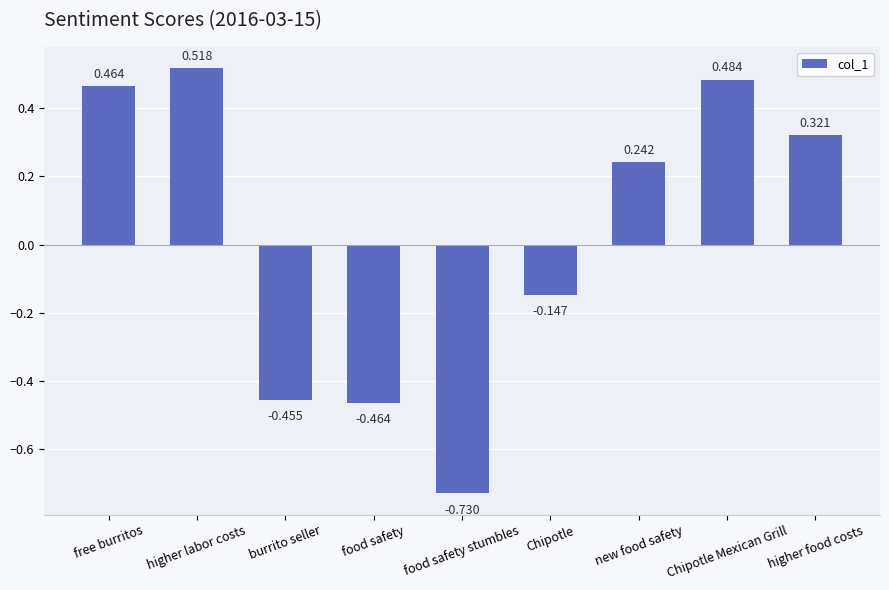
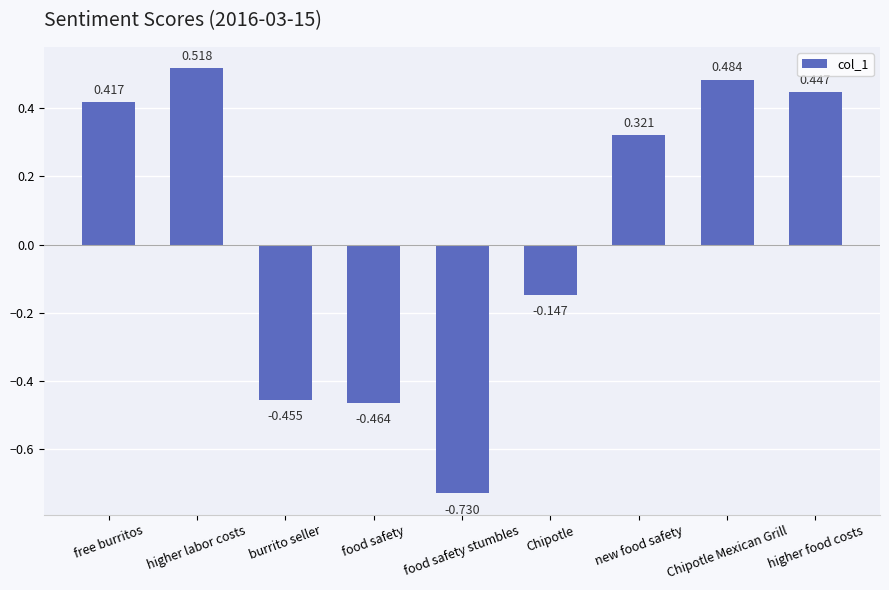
  {
-   "free burritos": 0.464,
+   "free burritos": 0.417,
    "higher labor costs": 0.518,
    "burrito seller": -0.455,
    "food safety": -0.464,
    "food safety stumbles": -0.730,
    "Chipotle": -0.147,
-   "new food safety": 0.242,
+   "new food safety": 0.321,
    "Chipotle Mexican Grill": 0.484,
-   "higher food costs": 0.32
+   "higher food costs": 0.45
  }
